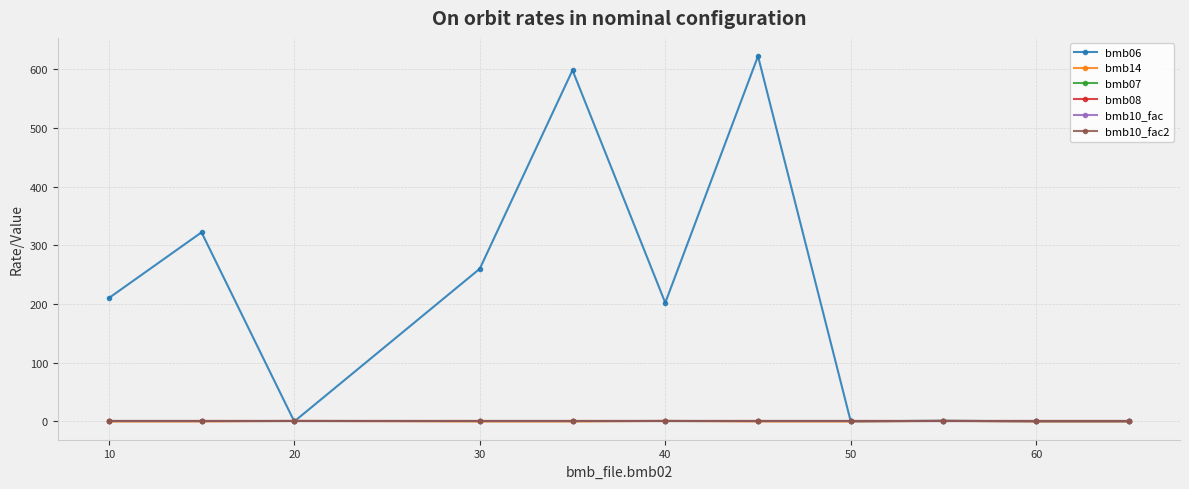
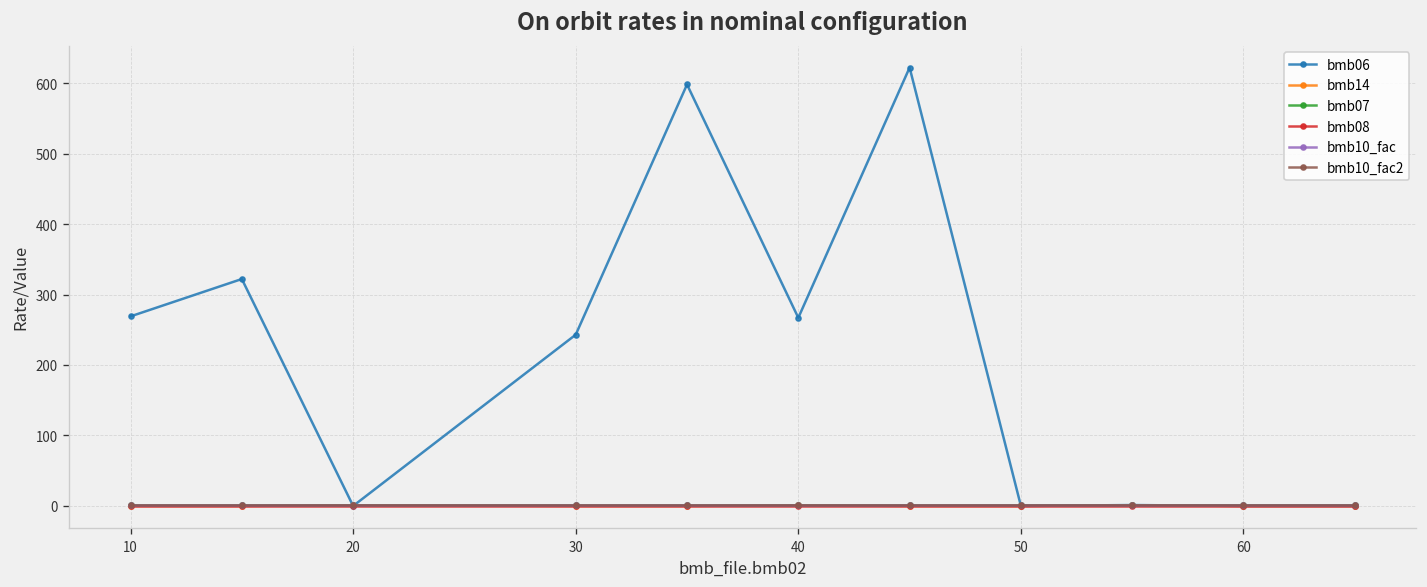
  {
    "bmb06": {
-     "10": 210,
-     "30": 260,
-     "40": 200
+     "10": 270,
+     "30": 240,
+     "40": 270
    },
    "bmb10_fac2": {
      "10": 0,
      "30": 0,
      "40": 0
    }
  }
